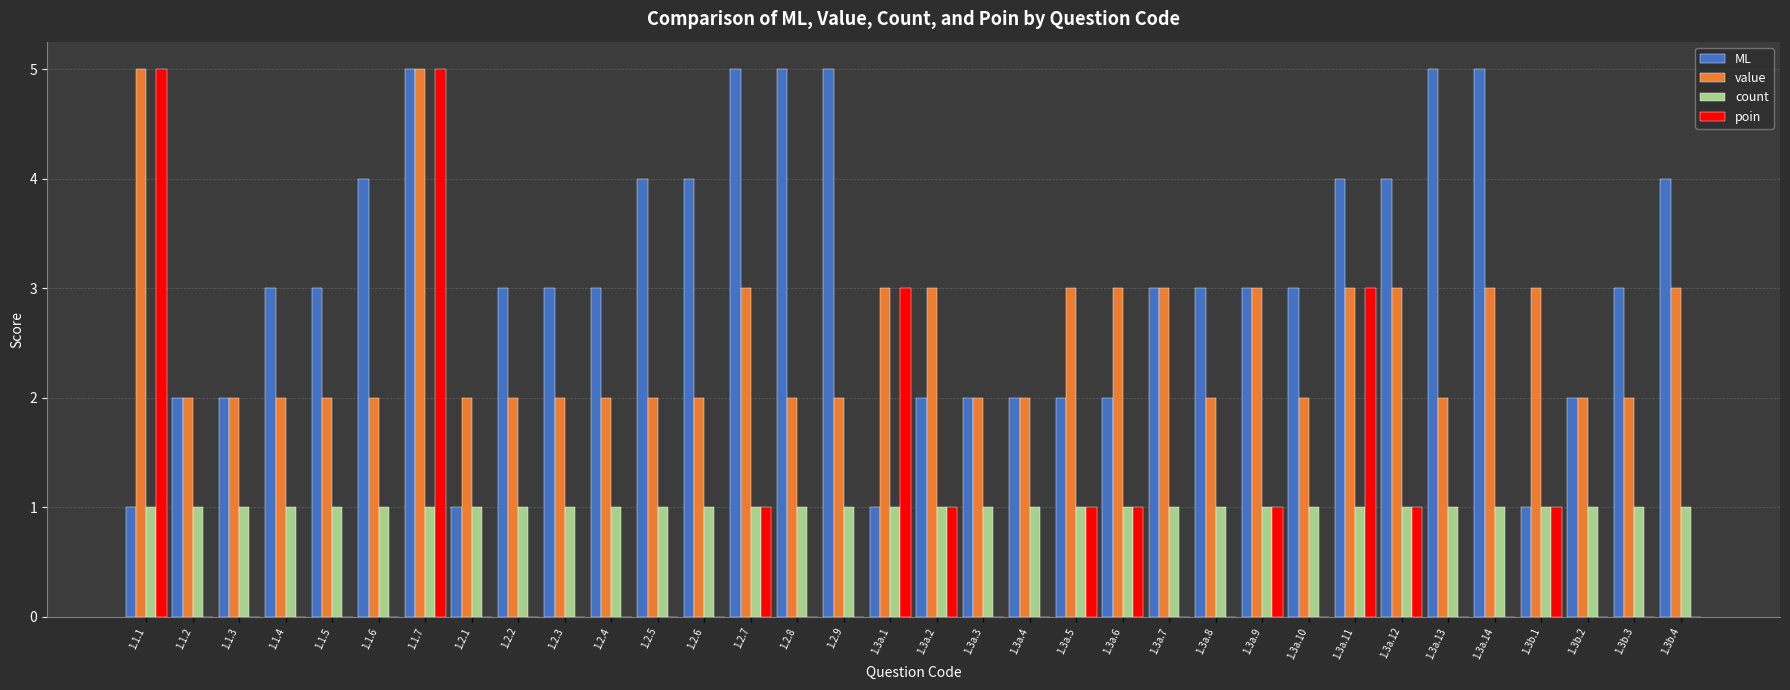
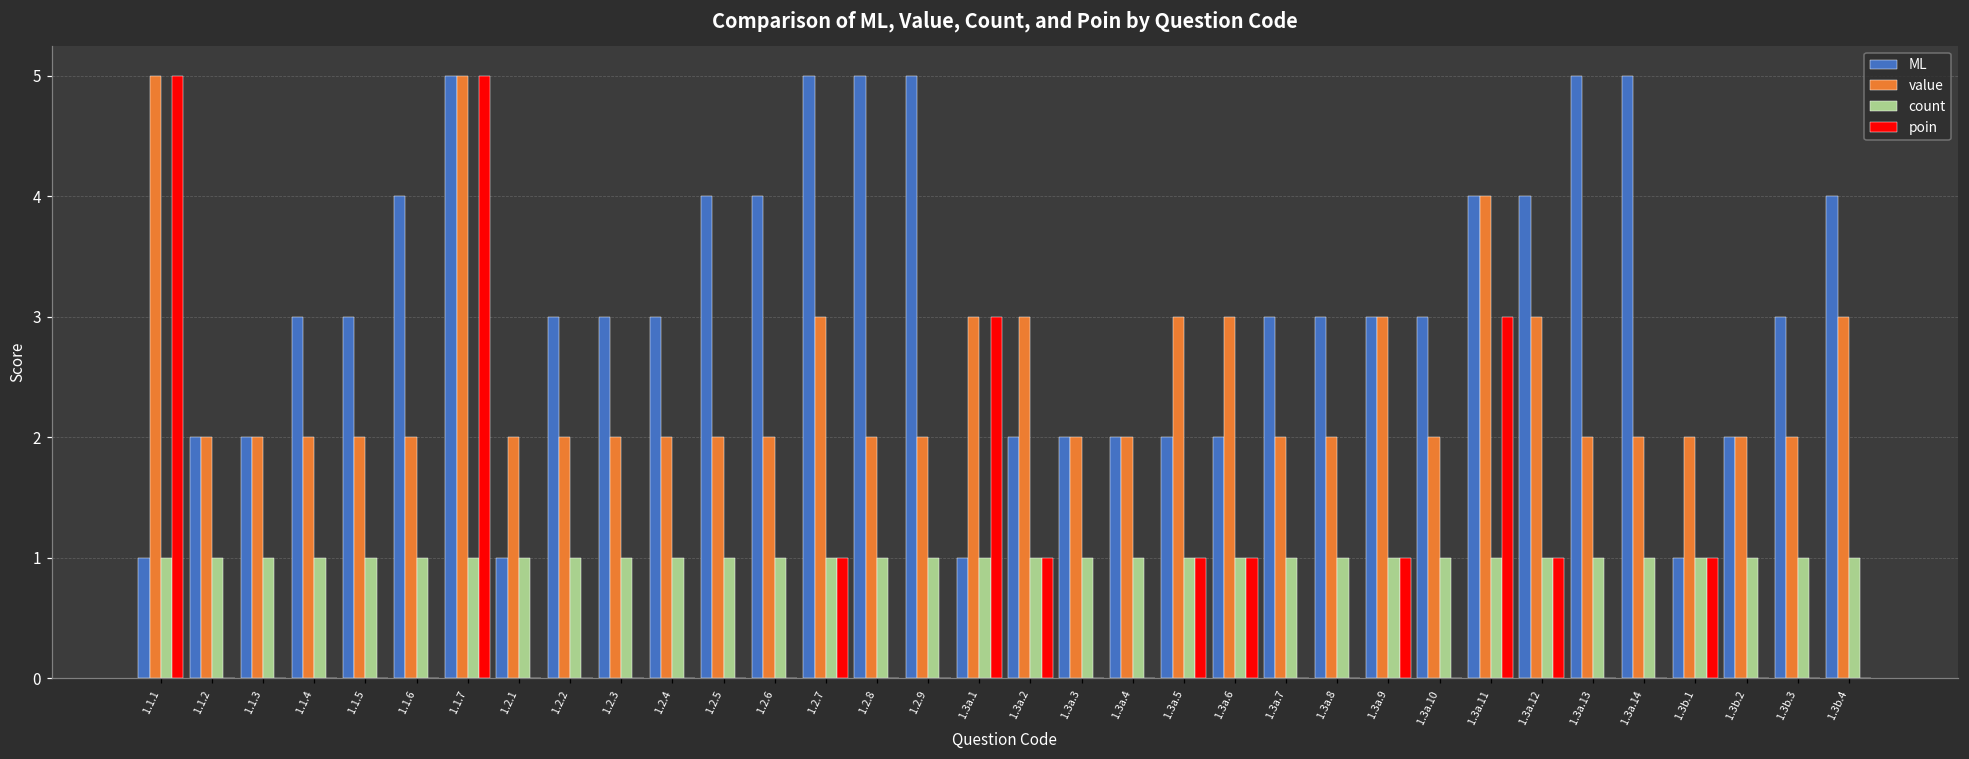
  {
    "ML": {
      "1.1.1": 1,
      "1.1.2": 2,
      "1.1.3": 2,
      "1.1.4": 3,
      "1.1.5": 3,
      "1.1.6": 4,
      "1.1.7": 5,
      "1.2.1": 1,
      "1.2.2": 3,
      "1.2.3": 3,
      "1.2.4": 3,
      "1.2.5": 4,
      "1.2.6": 4,
      "1.2.7": 5,
      "1.2.8": 5,
      "1.2.9": 5,
      "1.3a.1": 1,
      "1.3a.2": 2,
      "1.3a.3": 2,
      "1.3a.4": 2,
      "1.3a.5": 2,
      "1.3a.6": 2,
      "1.3a.7": 3,
      "1.3a.8": 3,
      "1.3a.9": 3,
      "1.3a.10": 3,
      "1.3a.11": 4,
      "1.3a.12": 4,
      "1.3a.13": 5,
      "1.3a.14": 5,
      "1.3b.1": 1,
      "1.3b.2": 2,
      "1.3b.3": 3,
      "1.3b.4": 4
    },
    "value": {
      "1.1.1": 5,
      "1.1.2": 2,
      "1.1.3": 2,
      "1.1.4": 2,
      "1.1.5": 2,
      "1.1.6": 2,
      "1.1.7": 5,
      "1.2.1": 2,
      "1.2.2": 2,
      "1.2.3": 2,
      "1.2.4": 2,
      "1.2.5": 2,
      "1.2.6": 2,
      "1.2.7": 3,
      "1.2.8": 2,
      "1.2.9": 2,
      "1.3a.1": 3,
      "1.3a.2": 3,
      "1.3a.3": 2,
      "1.3a.4": 2,
      "1.3a.5": 3,
      "1.3a.6": 3,
-     "1.3a.7": 3,
+     "1.3a.7": 2,
      "1.3a.8": 2,
      "1.3a.9": 3,
      "1.3a.10": 2,
-     "1.3a.11": 3,
+     "1.3a.11": 4,
      "1.3a.12": 3,
      "1.3a.13": 2,
-     "1.3a.14": 3,
-     "1.3b.1": 3,
+     "1.3a.14": 2,
+     "1.3b.1": 2,
      "1.3b.2": 2,
      "1.3b.3": 2,
      "1.3b.4": 3
    },
    "count": {
      "1.1.1": 1,
      "1.1.2": 1,
      "1.1.3": 1,
      "1.1.4": 1,
      "1.1.5": 1,
      "1.1.6": 1,
      "1.1.7": 1,
      "1.2.1": 1,
      "1.2.2": 1,
      "1.2.3": 1,
      "1.2.4": 1,
      "1.2.5": 1,
      "1.2.6": 1,
      "1.2.7": 1,
      "1.2.8": 1,
      "1.2.9": 1,
      "1.3a.1": 1,
      "1.3a.2": 1,
      "1.3a.3": 1,
      "1.3a.4": 1,
      "1.3a.5": 1,
      "1.3a.6": 1,
      "1.3a.7": 1,
      "1.3a.8": 1,
      "1.3a.9": 1,
      "1.3a.10": 1,
      "1.3a.11": 1,
      "1.3a.12": 1,
      "1.3a.13": 1,
      "1.3a.14": 1,
      "1.3b.1": 1,
      "1.3b.2": 1,
      "1.3b.3": 1,
      "1.3b.4": 1
    },
    "poin": {
      "1.1.1": 5,
      "1.1.2": 0,
      "1.1.3": 0,
      "1.1.4": 0,
      "1.1.5": 0,
      "1.1.6": 0,
      "1.1.7": 5,
      "1.2.1": 0,
      "1.2.2": 0,
      "1.2.3": 0,
      "1.2.4": 0,
      "1.2.5": 0,
      "1.2.6": 0,
      "1.2.7": 1,
      "1.2.8": 0,
      "1.2.9": 0,
      "1.3a.1": 3,
      "1.3a.2": 1,
      "1.3a.3": 0,
      "1.3a.4": 0,
      "1.3a.5": 1,
      "1.3a.6": 1,
      "1.3a.7": 0,
      "1.3a.8": 0,
      "1.3a.9": 1,
      "1.3a.10": 0,
      "1.3a.11": 3,
      "1.3a.12": 1,
      "1.3a.13": 0,
      "1.3a.14": 0,
      "1.3b.1": 1,
      "1.3b.2": 0,
      "1.3b.3": 0,
      "1.3b.4": 0
    }
  }
